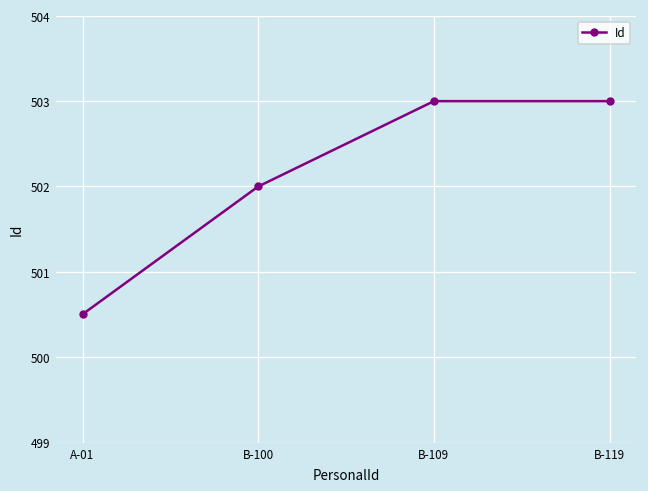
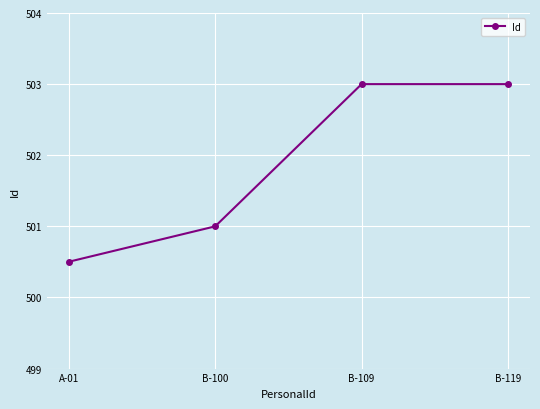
  {
    "A-01": 500.5,
-   "B-100": 502,
+   "B-100": 501,
    "B-109": 503,
    "B-119": 503
  }
